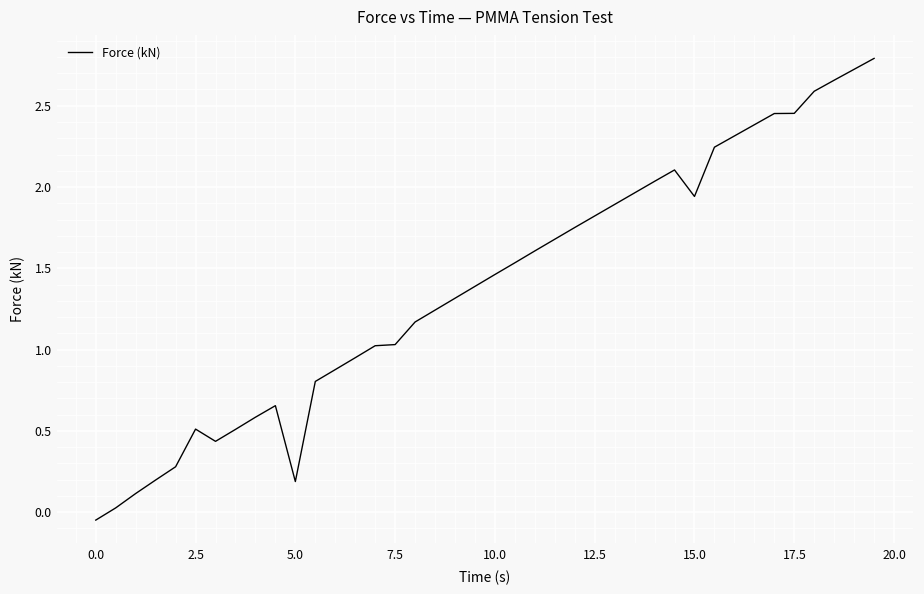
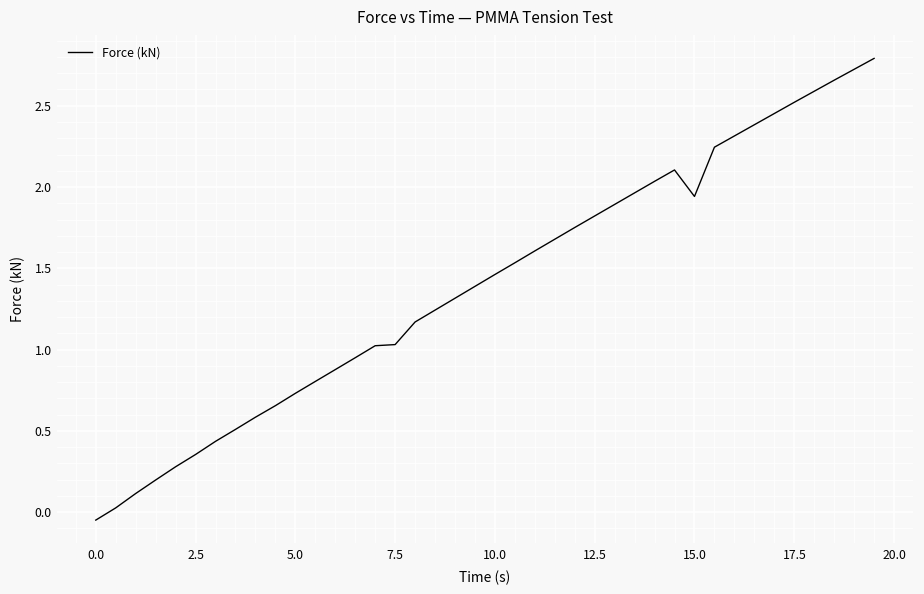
  {
    "0.0": -0.05,
-   "2.5": 0.51,
-   "5.0": 0.19,
+   "2.5": 0.36,
+   "5.0": 0.73,
    "7.5": 1.03,
    "10.0": 1.46,
    "12.5": 1.82,
    "15.0": 1.94,
-   "17.5": 2.45
+   "17.5": 2.52
  }
